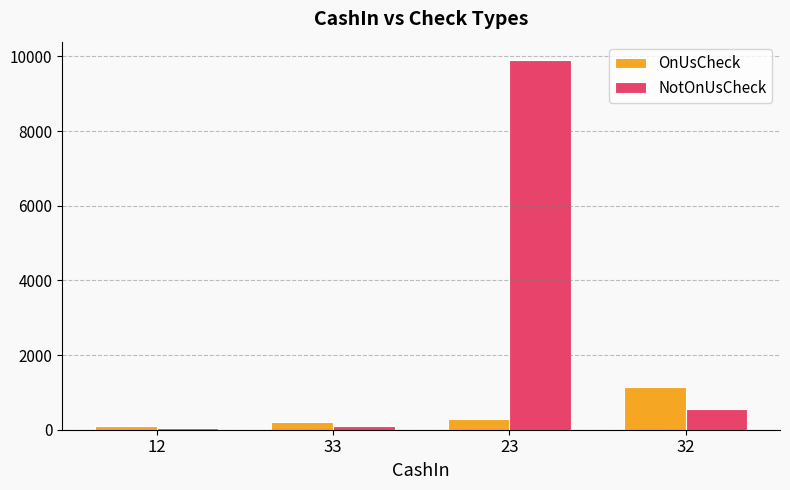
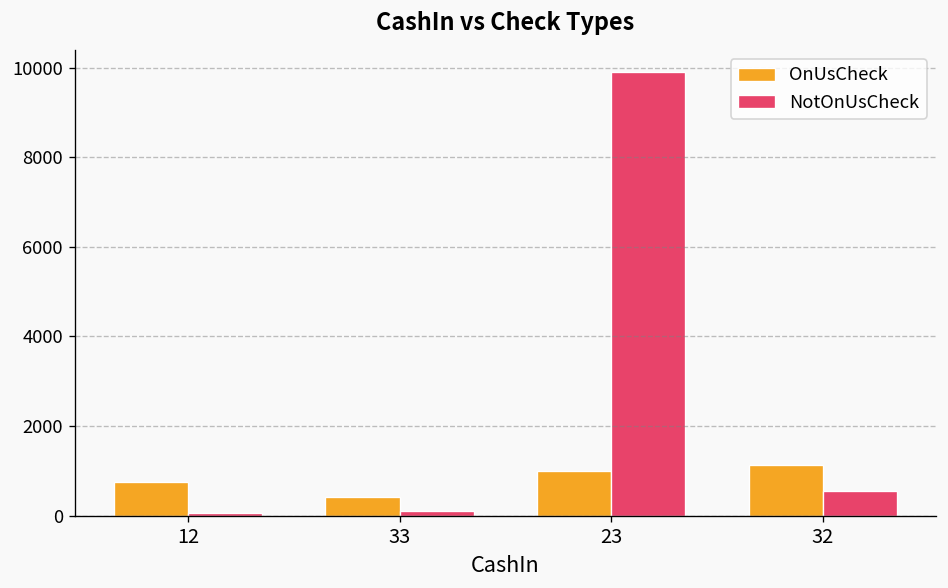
  {
    "OnUsCheck": {
-     "12": 100,
-     "33": 200,
-     "23": 300,
+     "12": 700,
+     "33": 400,
+     "23": 1000,
      "32": 1100
    },
    "NotOnUsCheck": {
      "33": 100,
      "23": 9900,
      "32": 500
    }
  }
